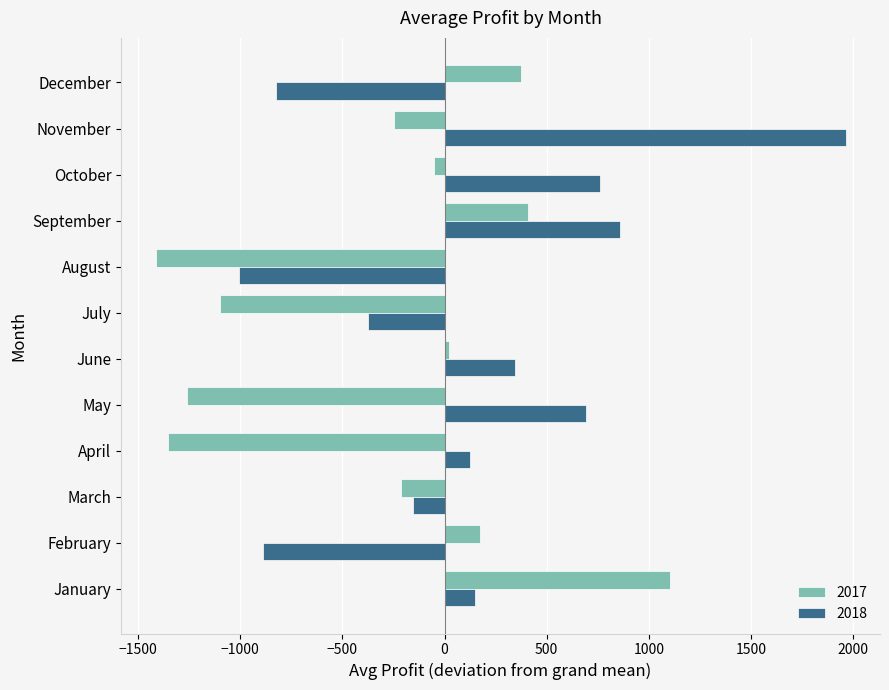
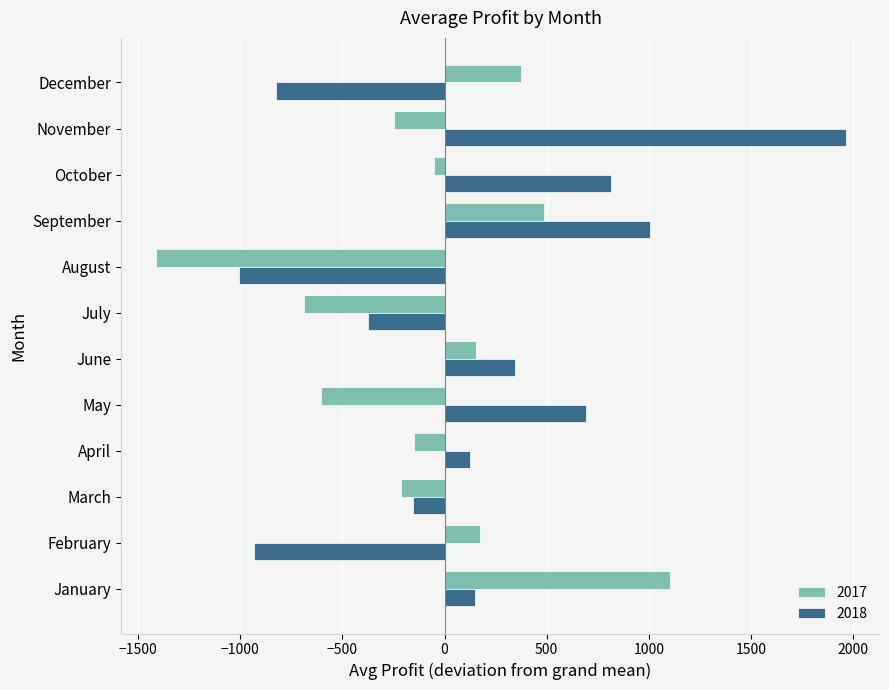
  {
    "2017": {
      "December": 370,
      "November": -250,
      "October": -50,
-     "September": 410,
+     "September": 480,
      "August": -1410,
-     "July": -1100,
-     "June": 20,
-     "May": -1260,
-     "April": -1350,
+     "July": -690,
+     "June": 150,
+     "May": -600,
+     "April": -150,
      "March": -210,
      "February": 170,
      "January": 1100
    },
    "2018": {
      "December": -820,
      "November": 1960,
-     "October": 760,
-     "September": 860,
+     "October": 810,
+     "September": 1010,
      "August": -1010,
      "July": -370,
      "June": 350,
      "May": 690,
      "April": 120,
      "March": -150,
-     "February": -890,
+     "February": -930,
      "January": 150
    }
  }
